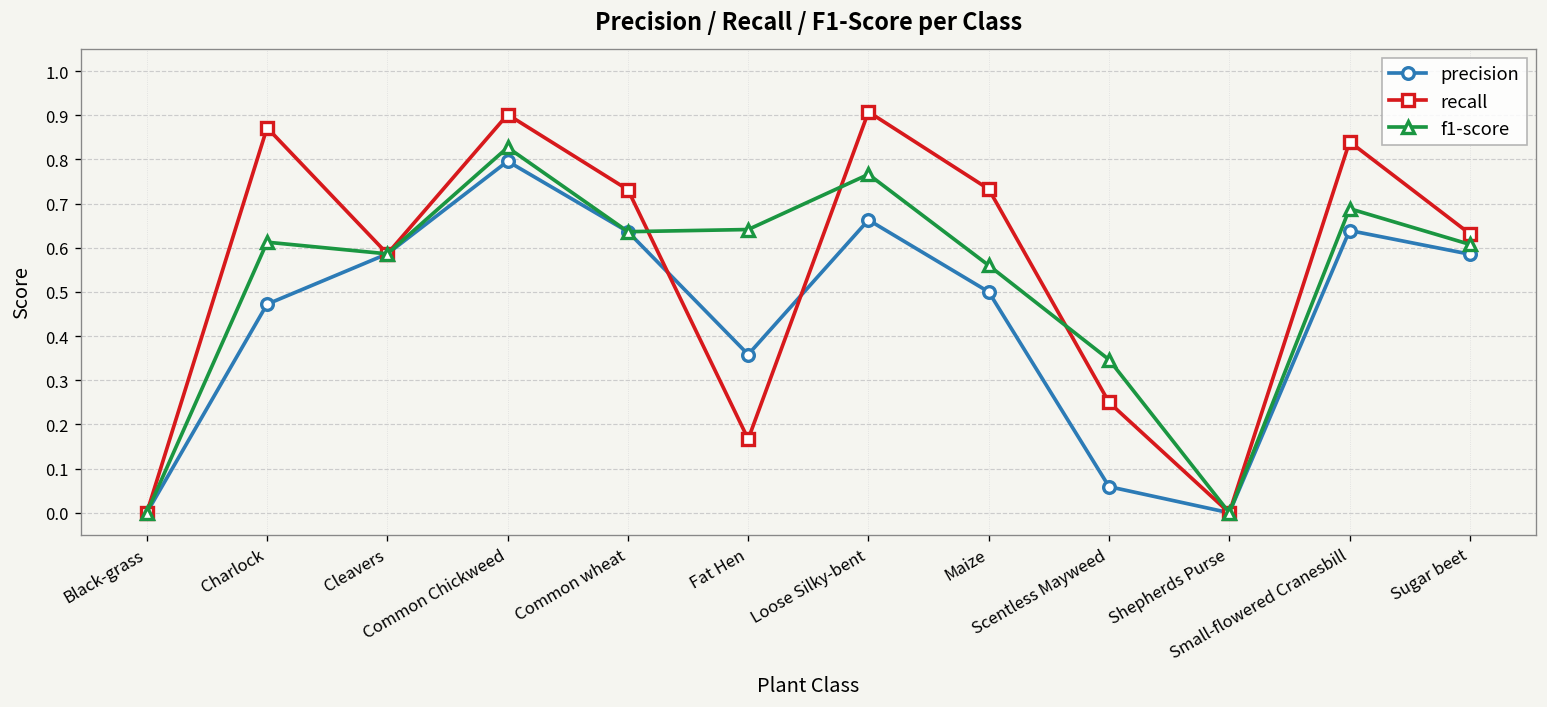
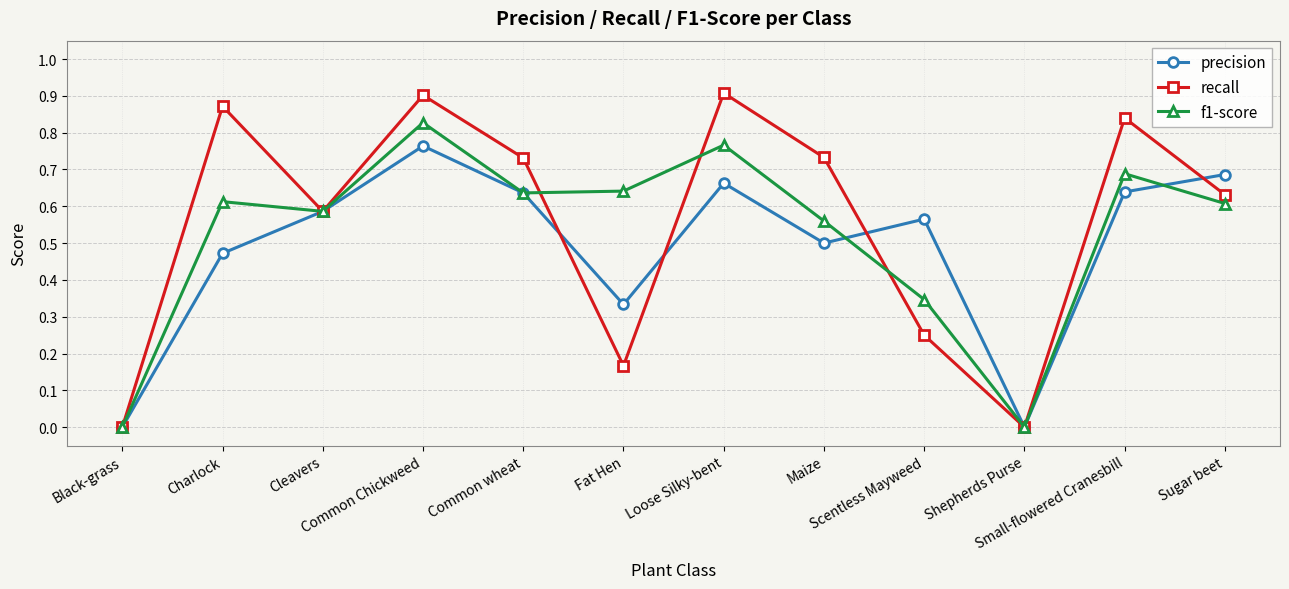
  {
    "precision": {
      "Charlock": 0.47,
-     "Common Chickweed": 0.80,
-     "Fat Hen": 0.36,
+     "Common Chickweed": 0.76,
+     "Fat Hen": 0.33,
      "Loose Silky-bent": 0.66,
      "Maize": 0.50,
-     "Scentless Mayweed": 0.06,
+     "Scentless Mayweed": 0.57,
      "Small-flowered Cranesbill": 0.64,
-     "Sugar beet": 0.59
+     "Sugar beet": 0.69
    },
    "recall": {
      "Charlock": 0.87,
      "Common Chickweed": 0.90,
      "Common wheat": 0.73,
      "Fat Hen": 0.17,
      "Loose Silky-bent": 0.91,
      "Maize": 0.73,
      "Scentless Mayweed": 0.25,
      "Small-flowered Cranesbill": 0.84,
      "Sugar beet": 0.63
    },
    "f1-score": {
      "Charlock": 0.61,
      "Common Chickweed": 0.83,
      "Fat Hen": 0.64,
      "Loose Silky-bent": 0.77,
      "Maize": 0.56,
      "Scentless Mayweed": 0.35,
      "Small-flowered Cranesbill": 0.69,
      "Sugar beet": 0.61
    }
  }
